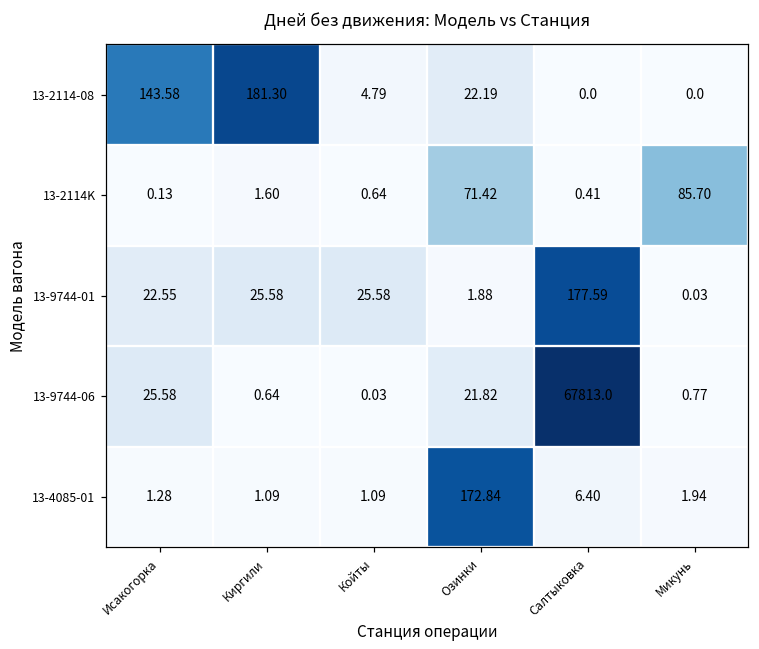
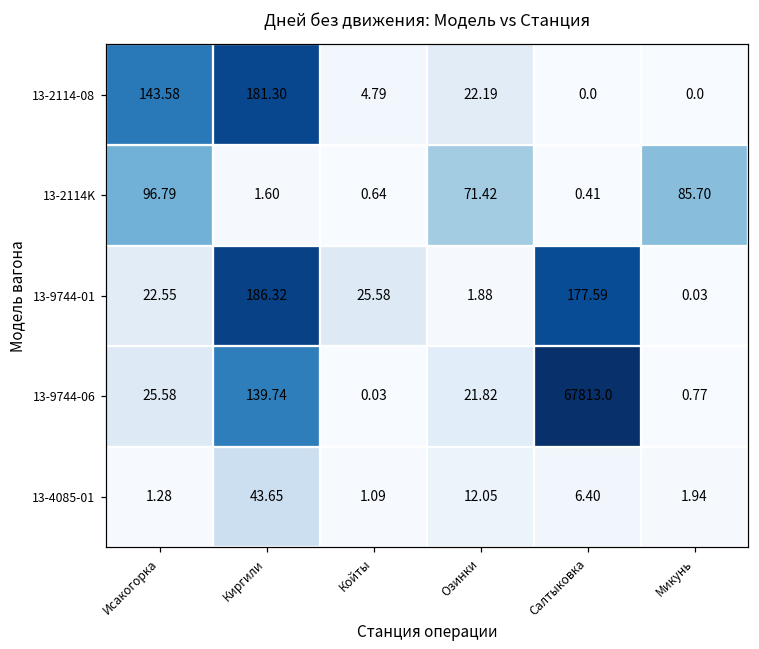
  {
    "13-2114-08": {
      "Исакогорка": 143.58,
      "Киргили": 181.30,
      "Койты": 4.79,
      "Озинки": 22.19,
      "Салтыковка": 0.0,
      "Микунь": 0.0
    },
    "13-2114K": {
-     "Исакогорка": 0.13,
+     "Исакогорка": 96.79,
      "Киргили": 1.60,
      "Койты": 0.64,
      "Озинки": 71.42,
      "Салтыковка": 0.41,
      "Микунь": 85.70
    },
    "13-9744-01": {
      "Исакогорка": 22.55,
-     "Киргили": 25.58,
+     "Киргили": 186.32,
      "Койты": 25.58,
      "Озинки": 1.88,
      "Салтыковка": 177.59,
      "Микунь": 0.03
    },
    "13-9744-06": {
      "Исакогорка": 25.58,
-     "Киргили": 0.64,
+     "Киргили": 139.74,
      "Койты": 0.03,
      "Озинки": 21.82,
      "Салтыковка": 67813.0,
      "Микунь": 0.77
    },
    "13-4085-01": {
      "Исакогорка": 1.28,
-     "Киргили": 1.09,
+     "Киргили": 43.65,
      "Койты": 1.09,
-     "Озинки": 172.84,
+     "Озинки": 12.05,
      "Салтыковка": 6.40,
      "Микунь": 1.94
    }
  }
